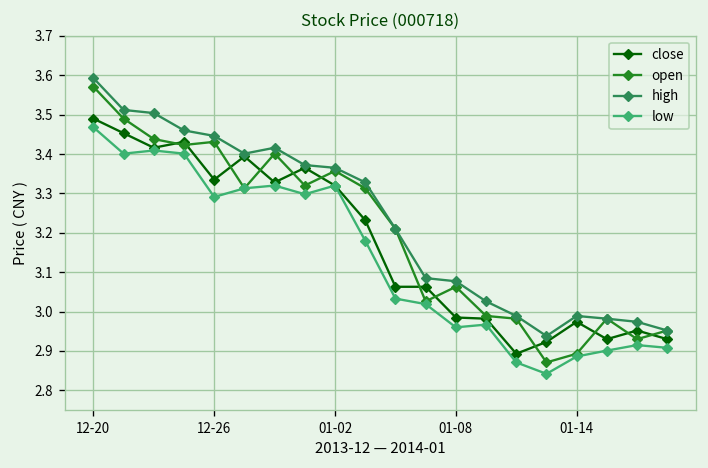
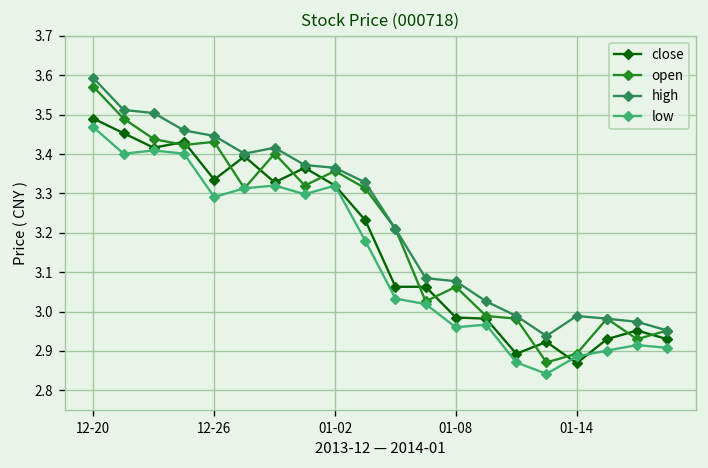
  {
    "close": {
      "12-20": 3.49,
      "12-26": 3.34,
      "01-08": 2.99,
-     "01-14": 2.97
+     "01-14": 2.87
    }
  }
